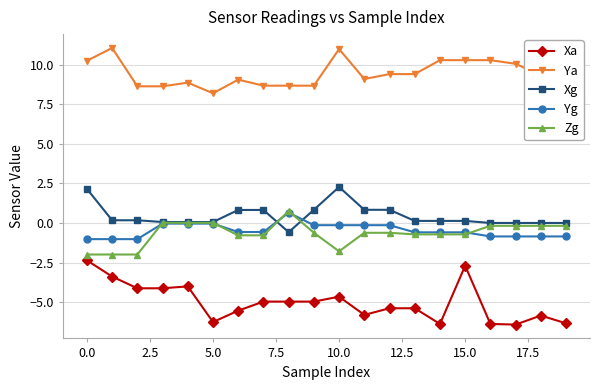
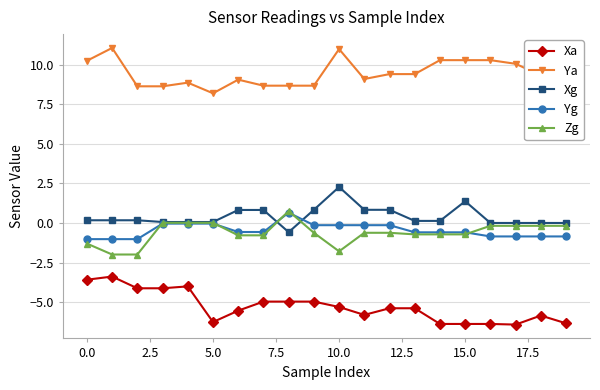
  {
    "Xa": {
-     "0.0": -2.4,
+     "0.0": -3.6,
      "5.0": -6.2,
-     "10.0": -4.6,
-     "15.0": -2.7
+     "10.0": -5.3,
+     "15.0": -6.4
    },
    "Ya": {
      "0.0": 10.2,
      "5.0": 8.2,
      "10.0": 11.0,
      "15.0": 10.3
    },
    "Xg": {
-     "0.0": 2.2,
+     "0.0": 0.2,
      "10.0": 2.3,
-     "15.0": 0.1
+     "15.0": 1.4
    },
    "Yg": {
      "0.0": -1.0,
      "10.0": -0.1
    },
    "Zg": {
-     "0.0": -2.0,
+     "0.0": -1.3,
      "10.0": -1.8
    }
  }
